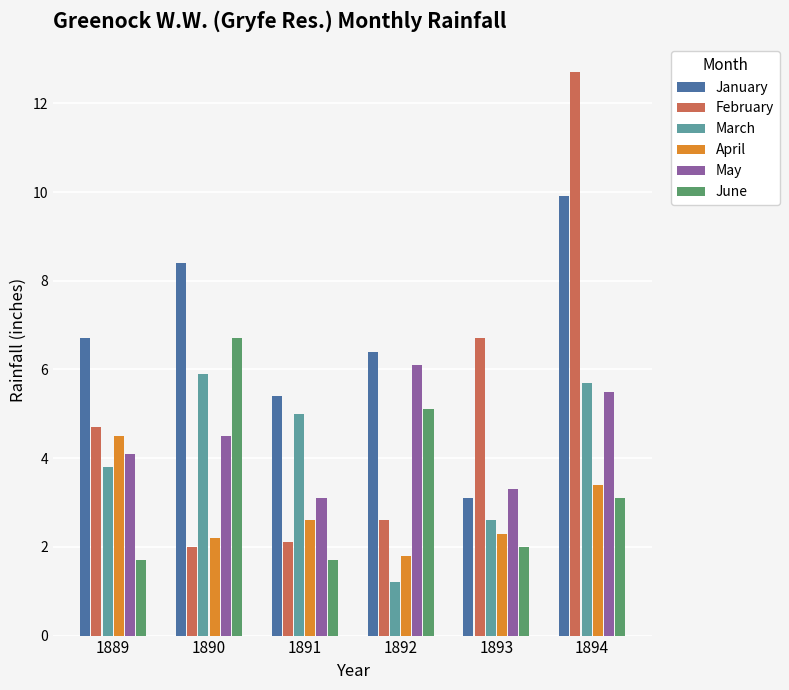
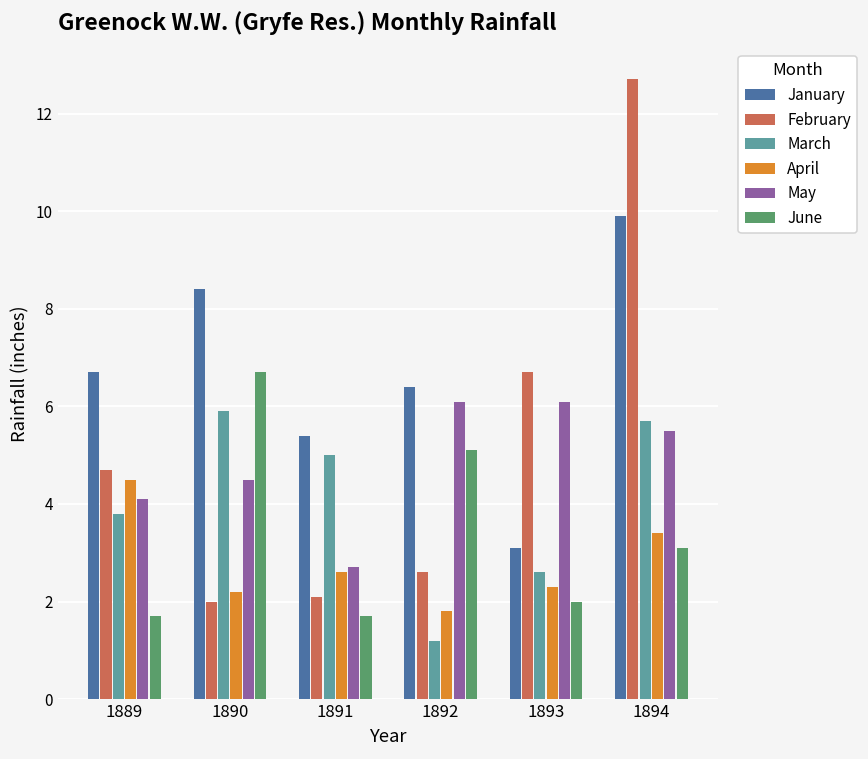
  {
    "May": {
      "1889": 4.1,
      "1890": 4.5,
-     "1891": 3.1,
+     "1891": 2.7,
      "1892": 6.1,
-     "1893": 3.3,
+     "1893": 6.1,
      "1894": 5.5
    }
  }
